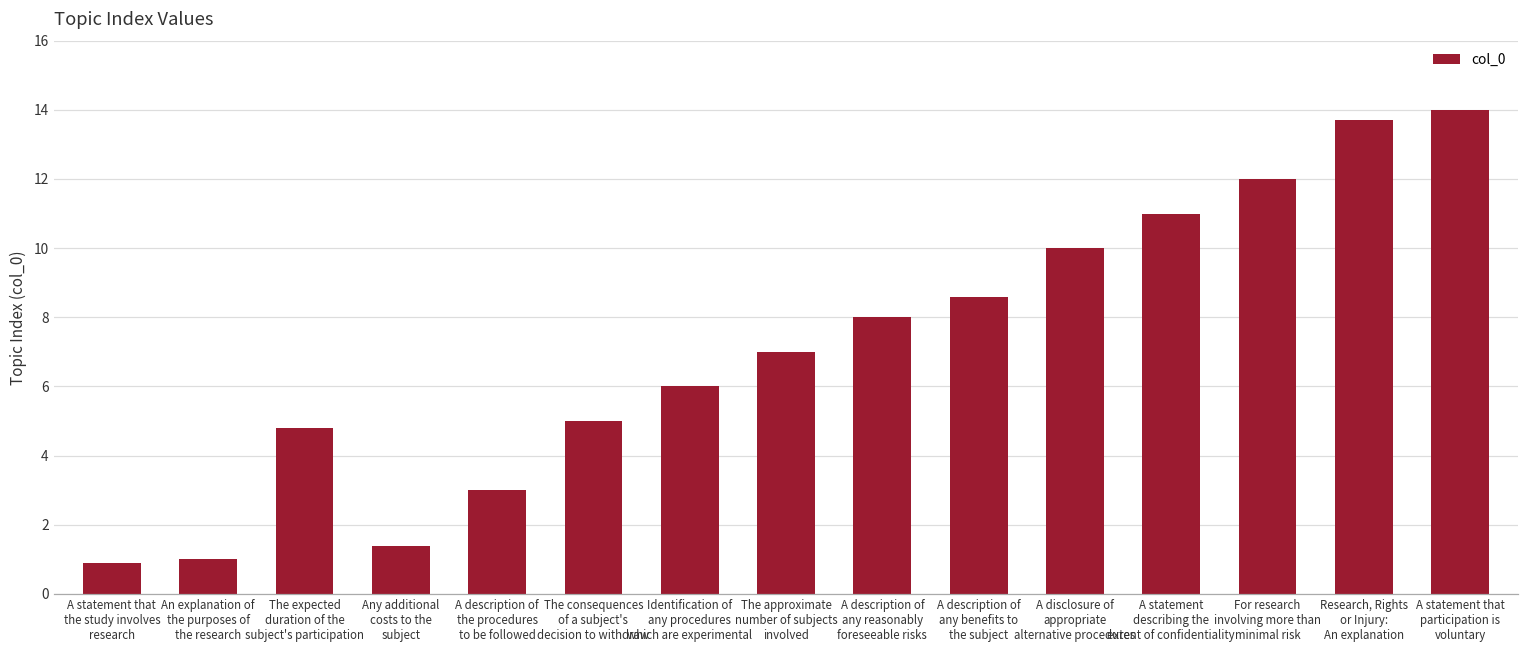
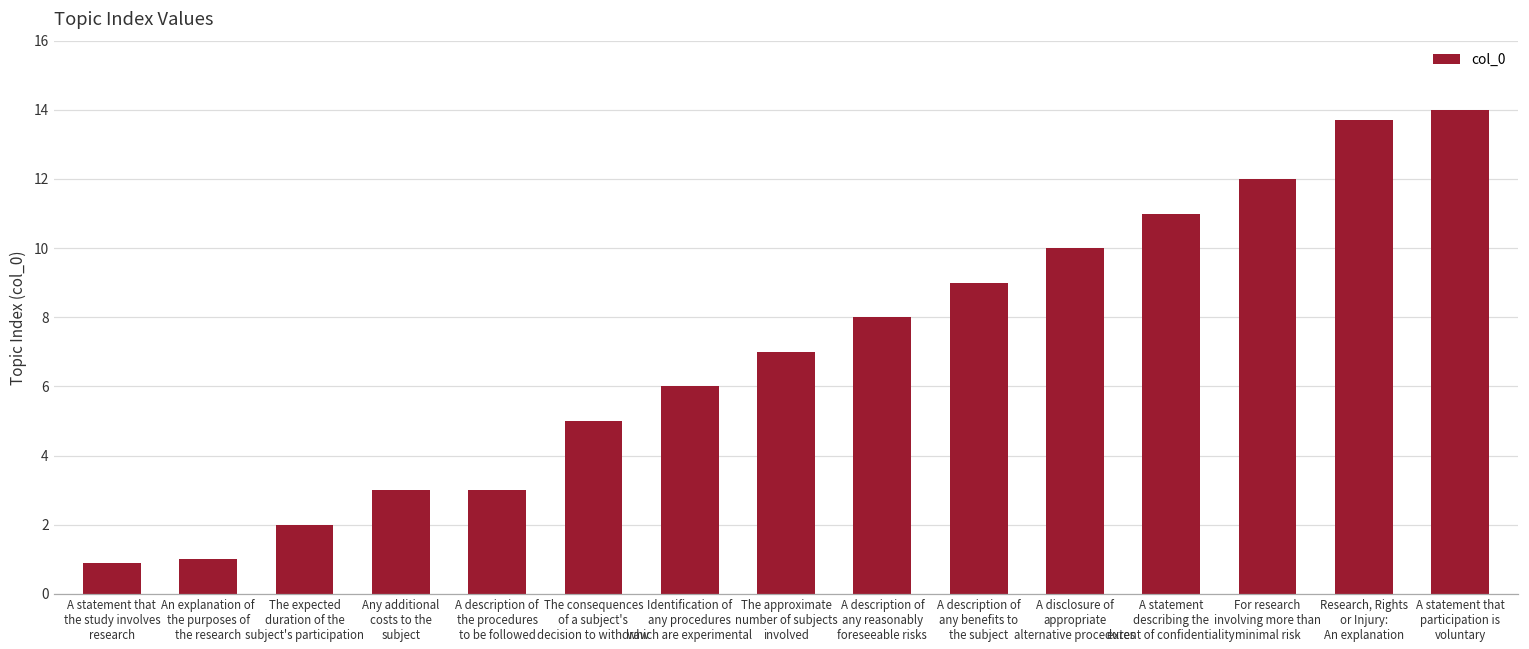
  {
    "A statement that the study involves research": 0.9,
    "An explanation of the purposes of the research": 1.0,
-   "The expected duration of the subject's participation": 4.8,
-   "Any additional costs to the subject": 1.4,
+   "The expected duration of the subject's participation": 2.0,
+   "Any additional costs to the subject": 3.0,
    "A description of the procedures to be followed": 3.0,
    "A description of any reasonably foreseeable risks": 8.0,
-   "A description of any benefits to the subject": 8.6,
+   "A description of any benefits to the subject": 9.0,
    "Research, Rights or Injury: An explanation": 13.7,
    "A statement that participation is voluntary": 14.0
  }
